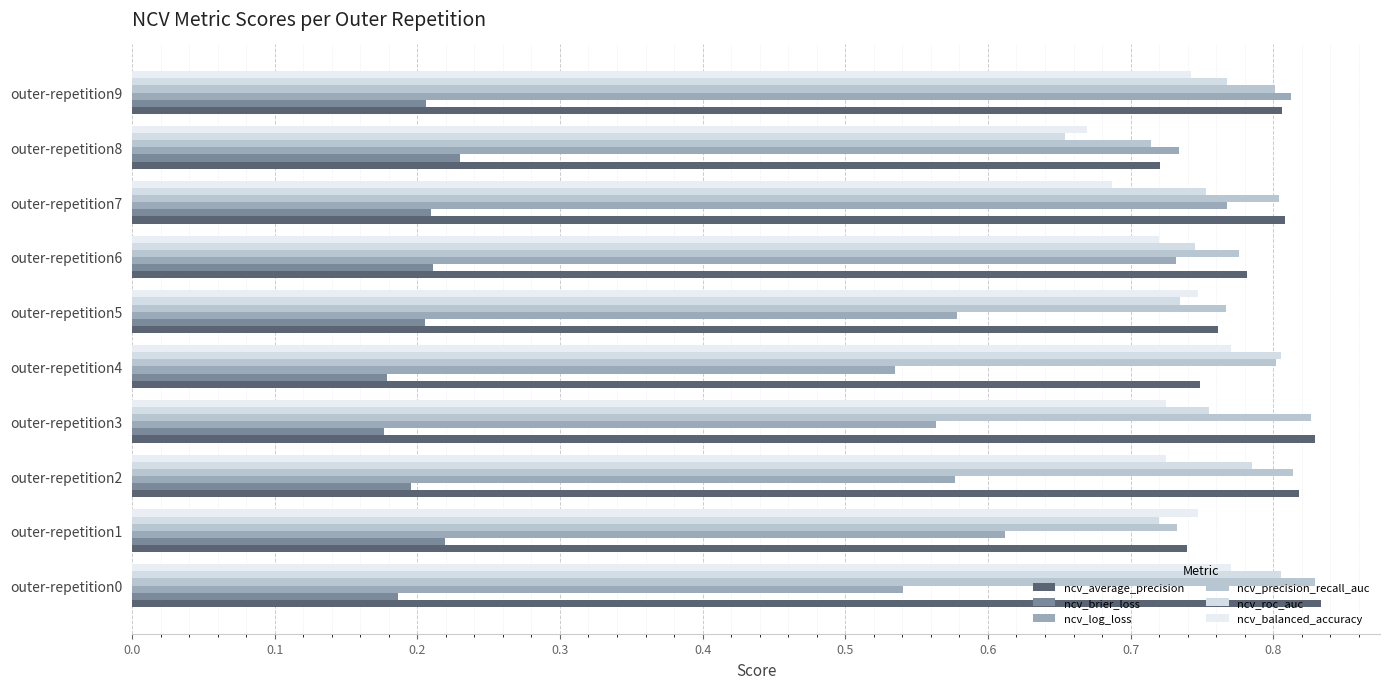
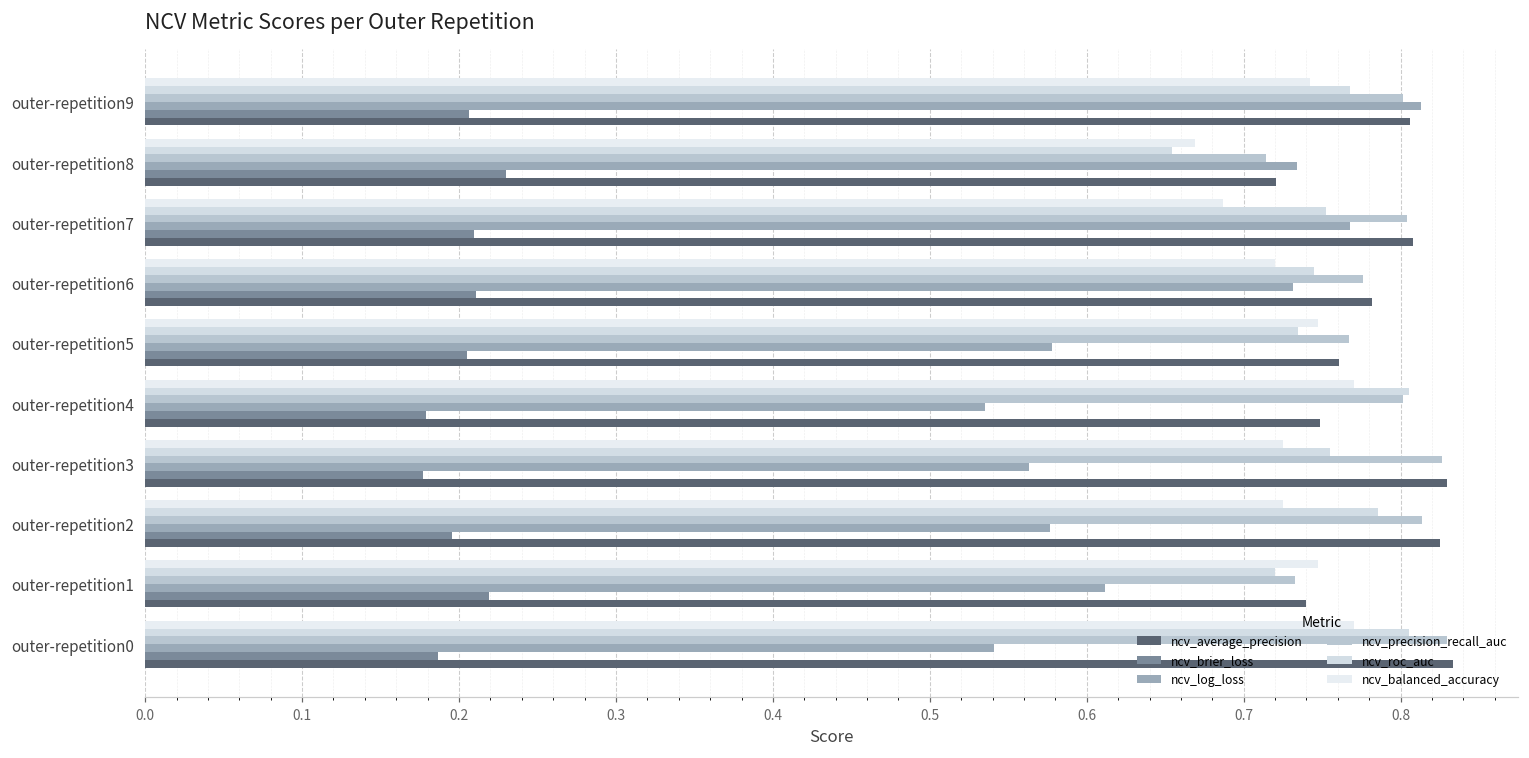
  {
    "ncv_average_precision": {
      "outer-repetition9": 0.806,
      "outer-repetition8": 0.720,
      "outer-repetition7": 0.808,
      "outer-repetition6": 0.782,
      "outer-repetition5": 0.761,
      "outer-repetition4": 0.749,
      "outer-repetition3": 0.830,
-     "outer-repetition2": 0.818,
+     "outer-repetition2": 0.825,
      "outer-repetition1": 0.739,
      "outer-repetition0": 0.833
    }
  }
